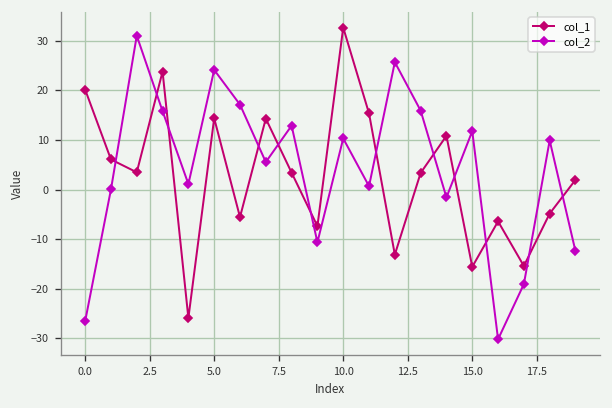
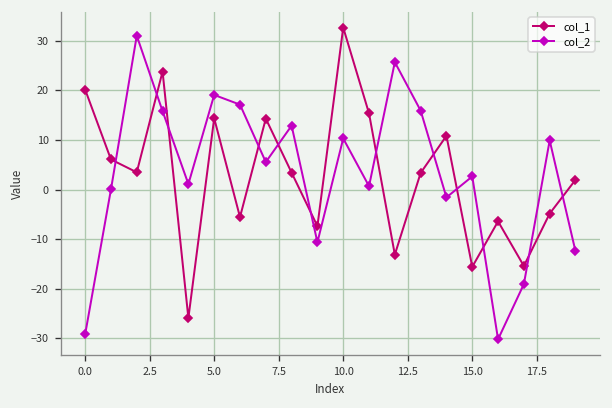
  {
    "col_1": {
      "0.0": 20,
      "5.0": 14,
      "10.0": 33,
      "15.0": -16
    },
    "col_2": {
-     "0.0": -27,
-     "5.0": 24,
+     "0.0": -29,
+     "5.0": 19,
      "10.0": 10,
-     "15.0": 12
+     "15.0": 3
    }
  }
